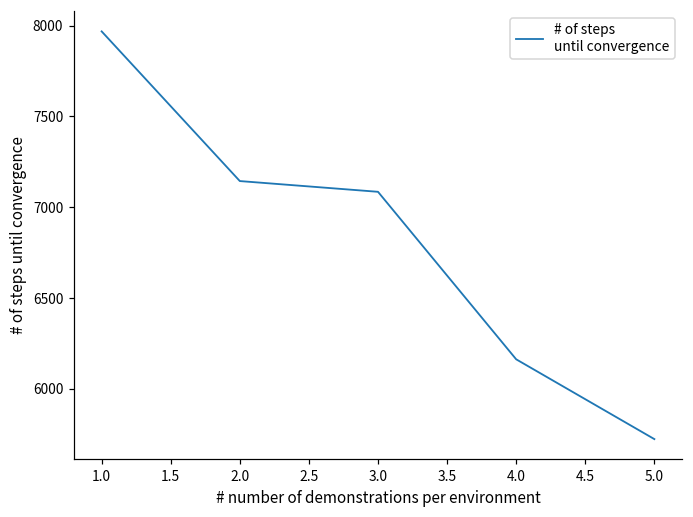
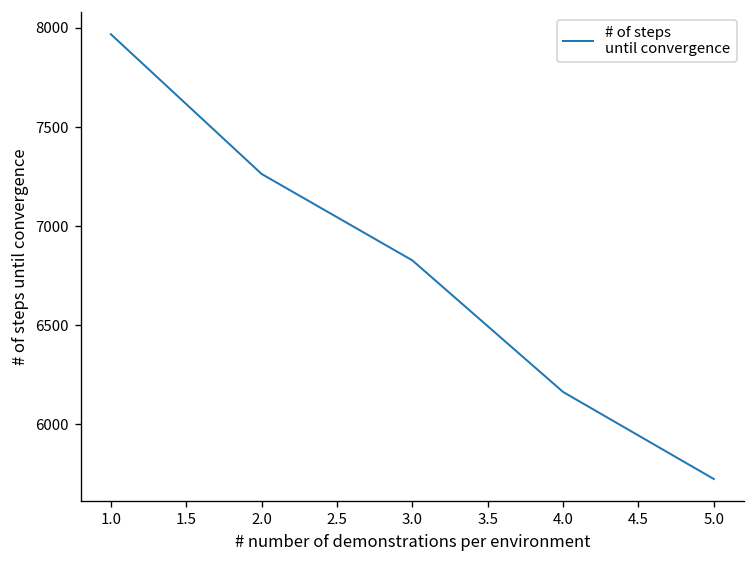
  {
    "1.0": 7970,
-   "2.0": 7140,
-   "3.0": 7090,
+   "2.0": 7260,
+   "3.0": 6830,
    "4.0": 6160,
    "5.0": 5720
  }
